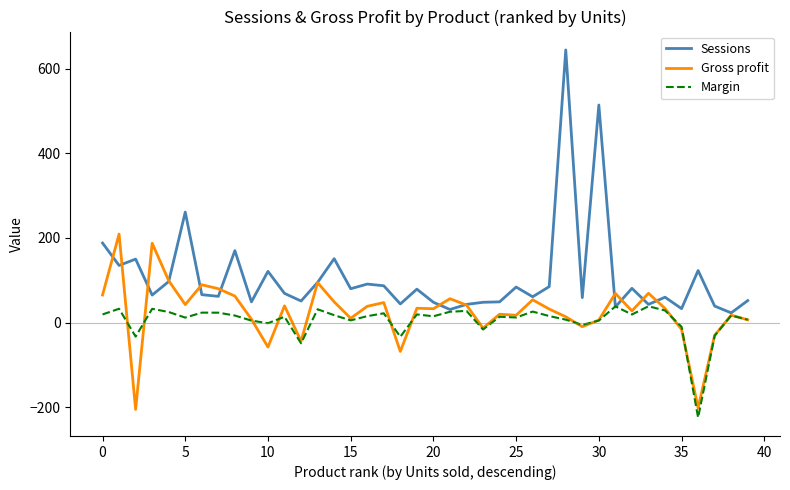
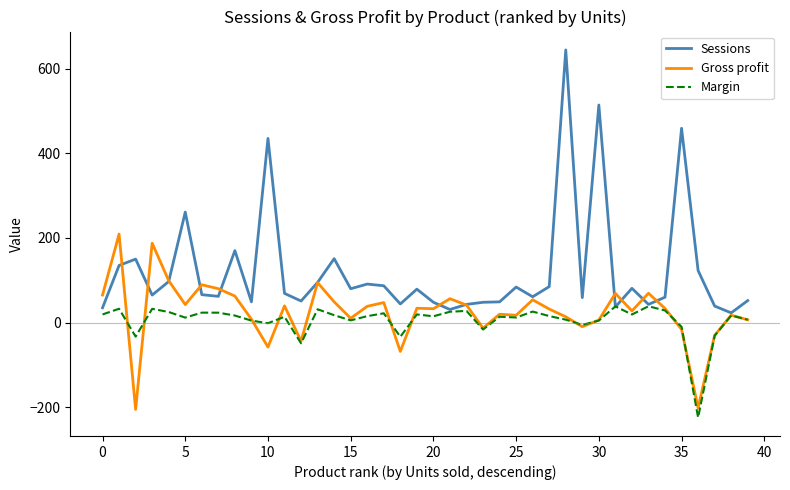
  {
    "Sessions": {
-     "0": 190,
+     "0": 40,
      "5": 260,
-     "10": 120,
+     "10": 440,
      "15": 80,
      "20": 50,
      "25": 80,
      "30": 510,
-     "35": 30
+     "35": 460
    },
    "Gross profit": {
      "0": 70,
      "5": 40,
      "10": -60,
      "20": 30,
      "35": -20
    },
    "Margin": {
      "0": 20,
      "5": 10,
      "10": 0,
      "20": 10,
      "35": -10
    }
  }
